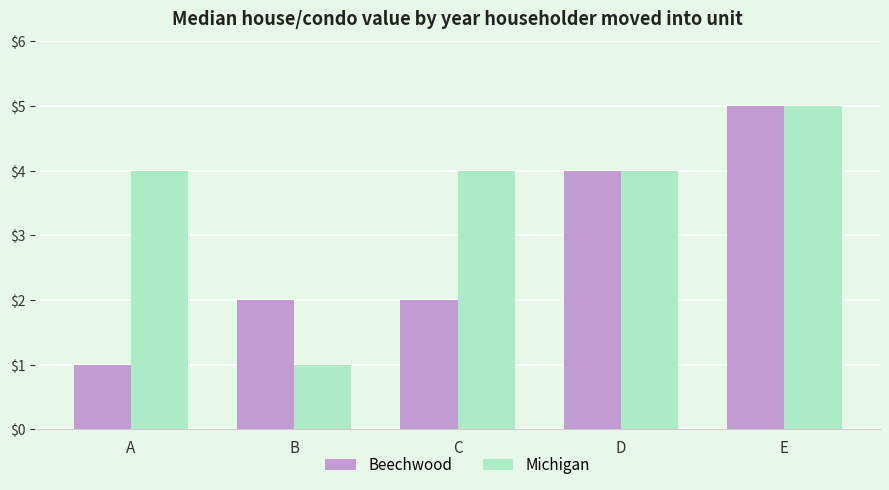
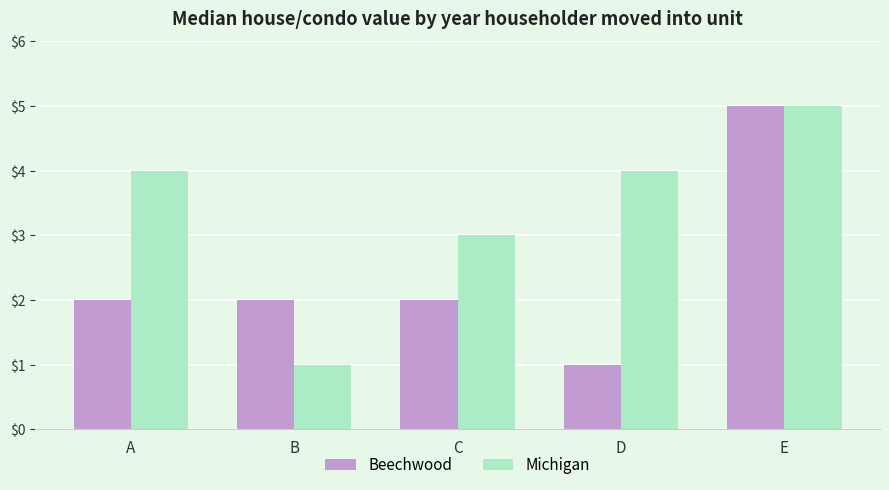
  {
    "Beechwood": {
-     "A": "$1",
+     "A": "$2",
      "B": "$2",
      "C": "$2",
-     "D": "$4",
+     "D": "$1",
      "E": "$5"
    },
    "Michigan": {
      "A": "$4",
      "B": "$1",
-     "C": "$4",
+     "C": "$3",
      "D": "$4",
      "E": "$5"
    }
  }
